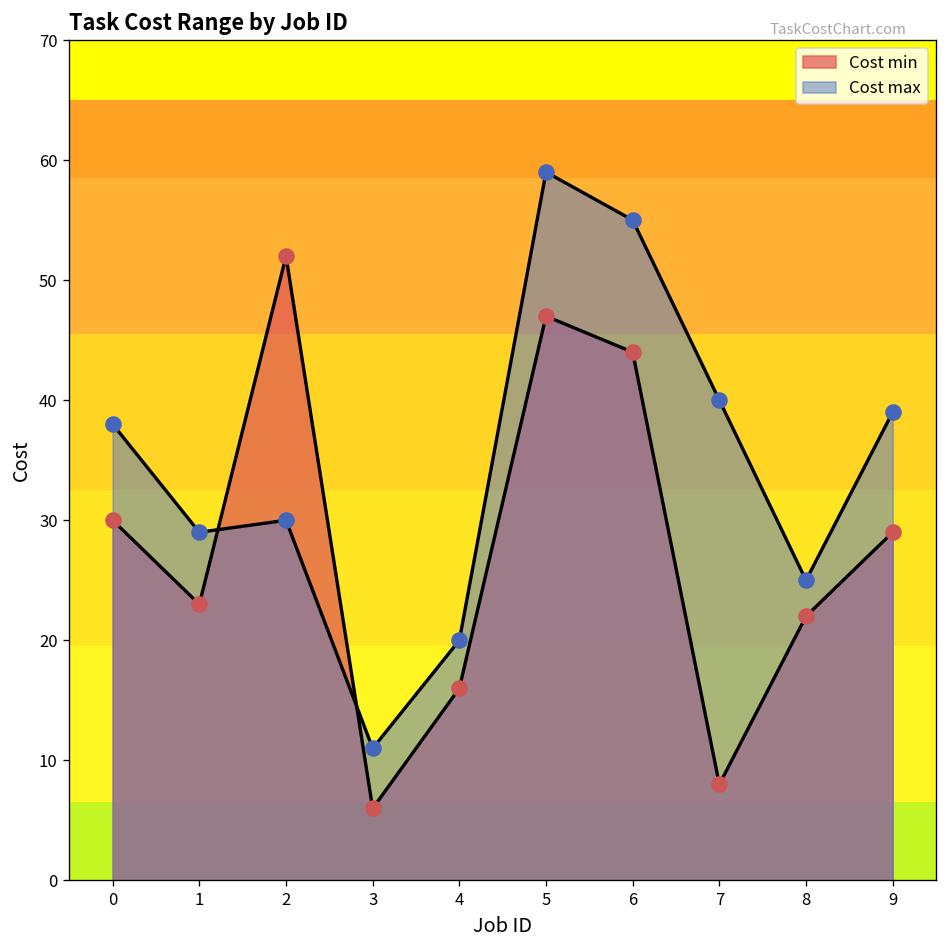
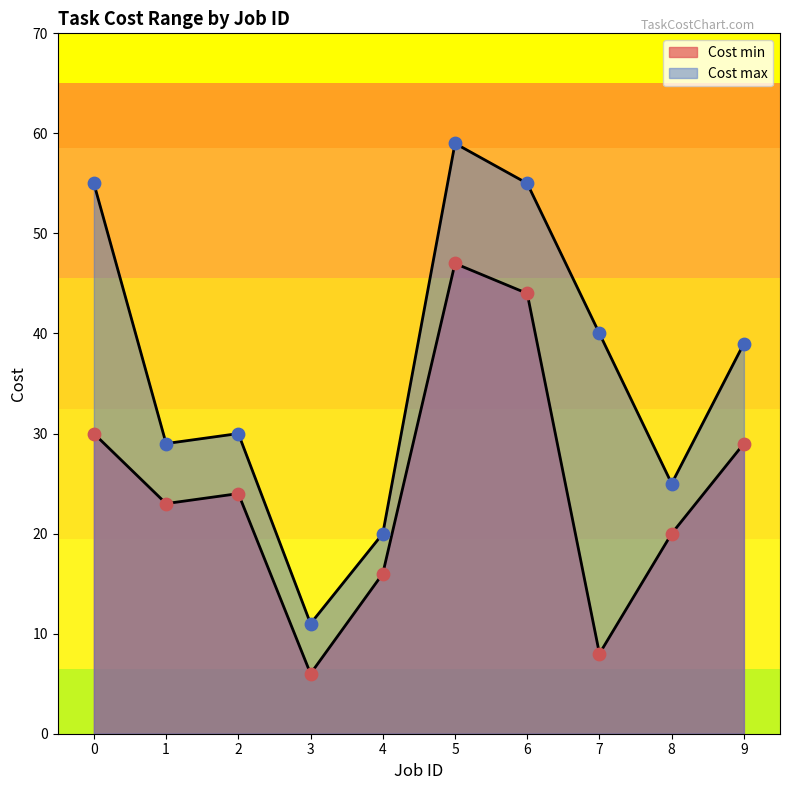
  {
    "Cost min": {
      "0": 30,
      "1": 23,
-     "2": 52,
+     "2": 24,
      "3": 6,
      "4": 16,
      "5": 47,
      "6": 44,
      "7": 8,
-     "8": 22,
+     "8": 20,
      "9": 29
    },
    "Cost max": {
-     "0": 38,
+     "0": 55,
      "1": 29,
      "2": 30,
      "3": 11,
      "4": 20,
      "5": 59,
      "6": 55,
      "7": 40,
      "8": 25,
      "9": 39
    }
  }
